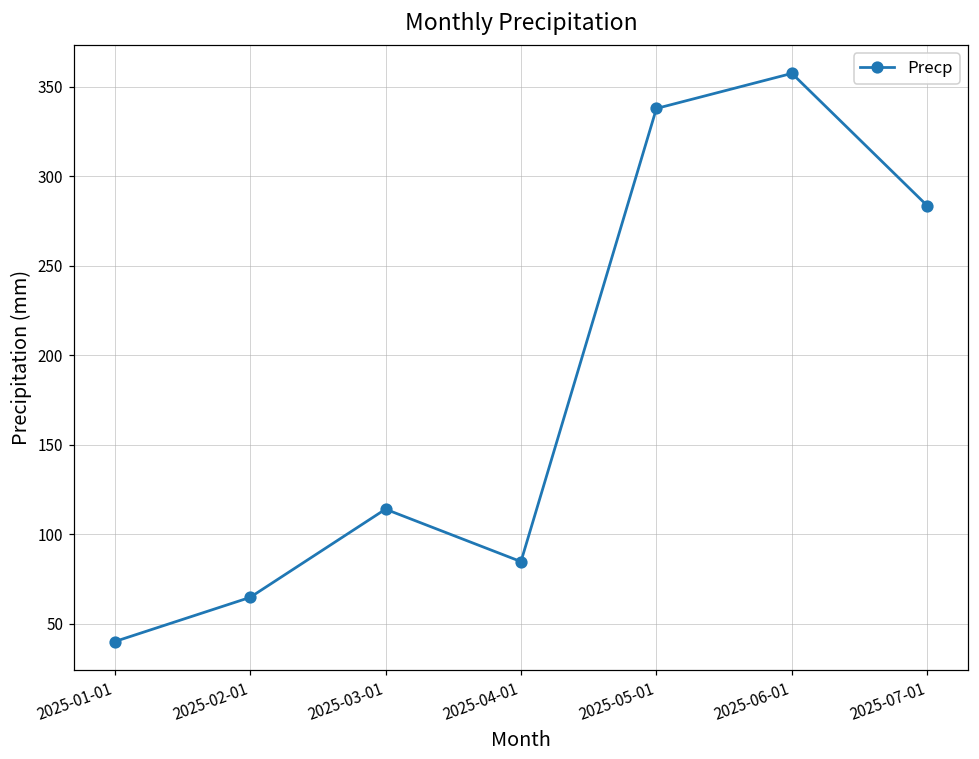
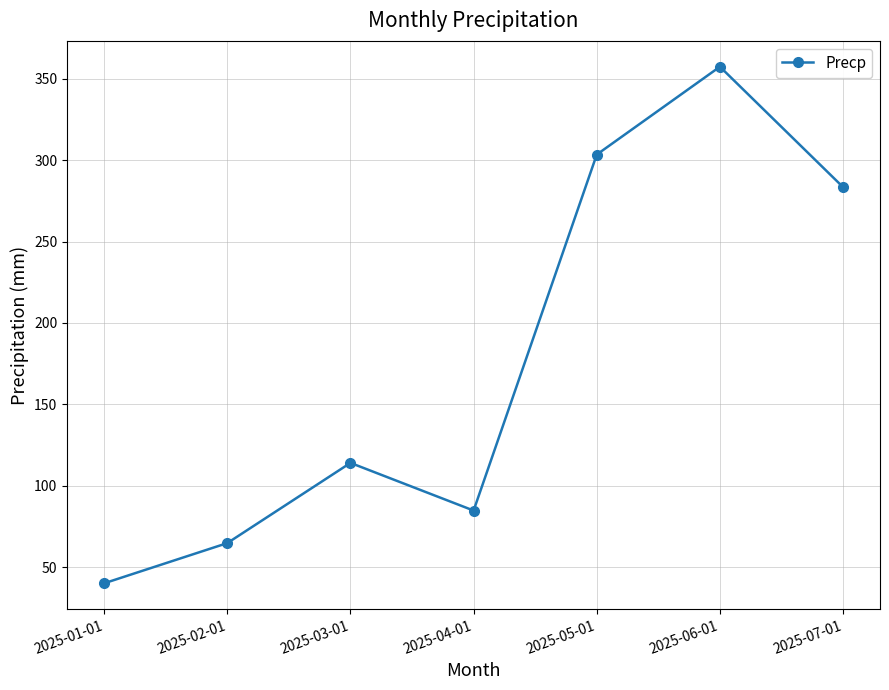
  {
    "2025-01-01": 40,
    "2025-02-01": 65,
    "2025-03-01": 114,
    "2025-04-01": 85,
-   "2025-05-01": 338,
+   "2025-05-01": 304,
    "2025-06-01": 358,
    "2025-07-01": 284
  }
